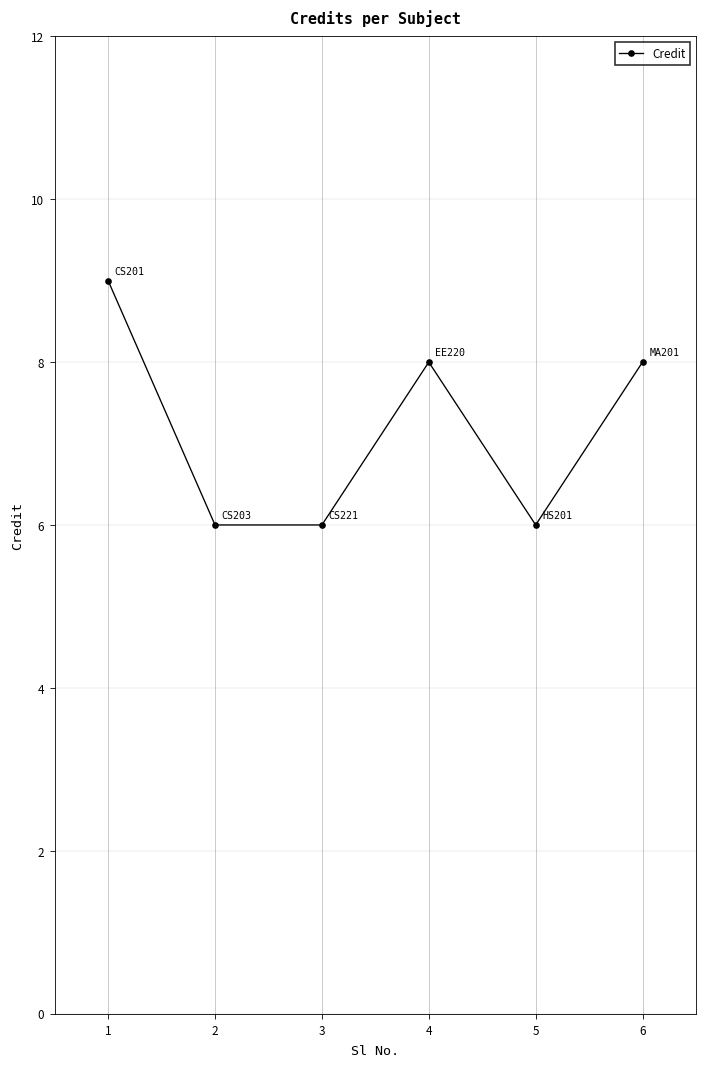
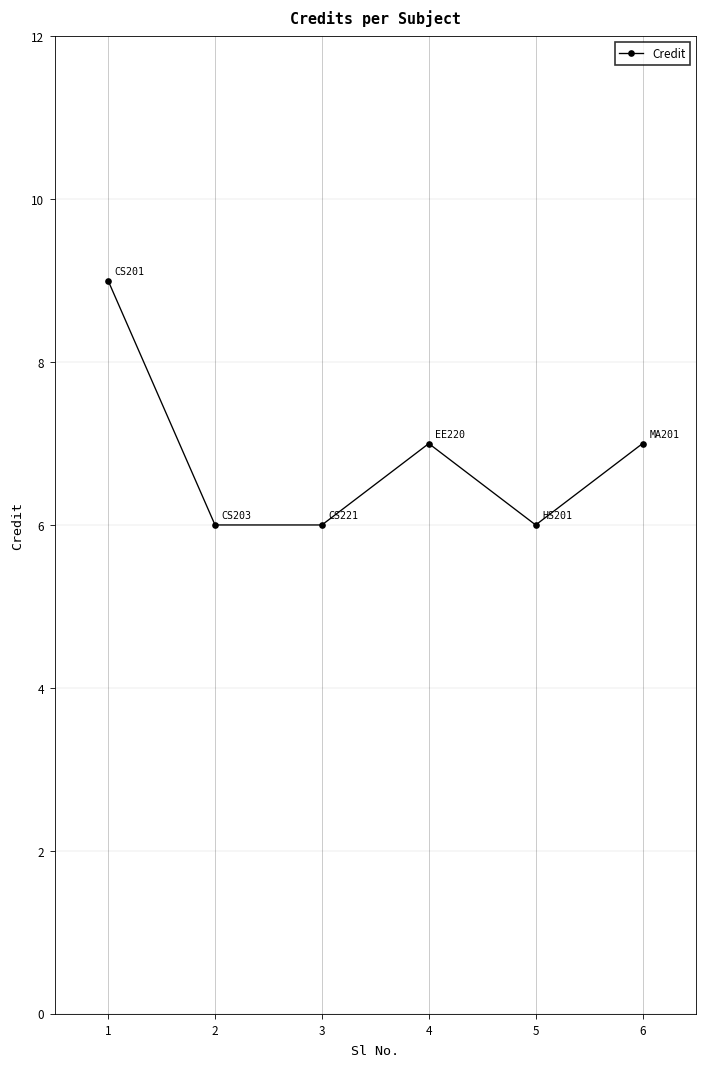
  {
    "1": 9,
    "2": 6,
    "3": 6,
-   "4": 8,
+   "4": 7,
    "5": 6,
-   "6": 8
+   "6": 7
  }
